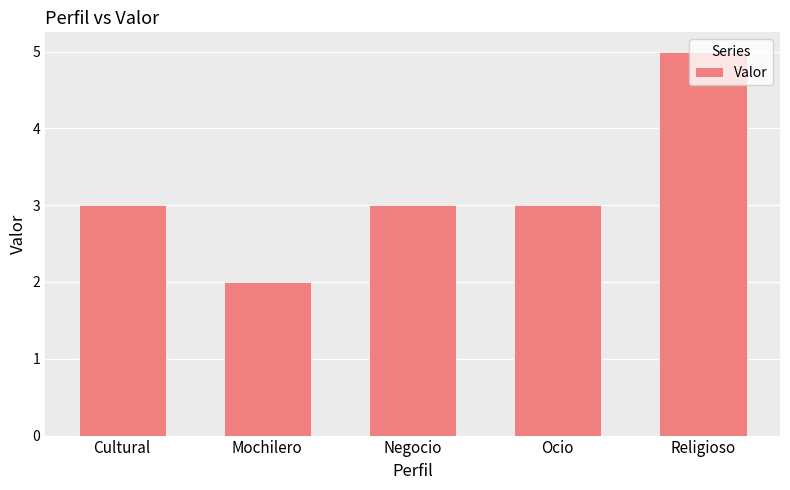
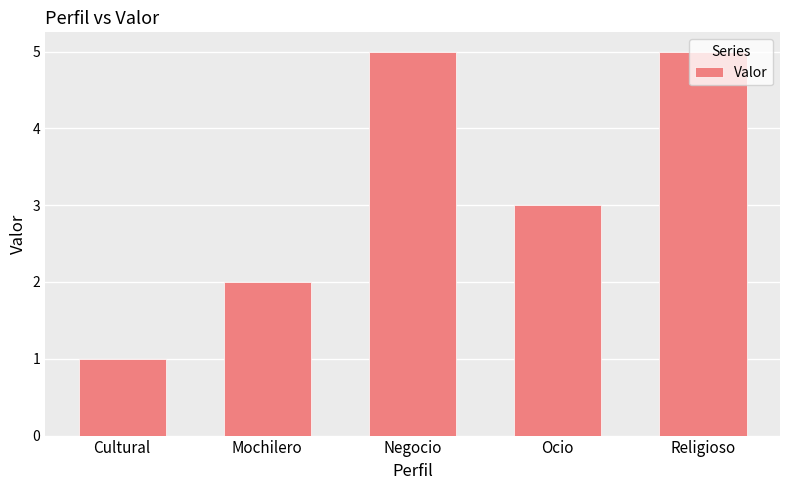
  {
-   "Cultural": 3,
+   "Cultural": 1,
    "Mochilero": 2,
-   "Negocio": 3,
+   "Negocio": 5,
    "Ocio": 3
  }
